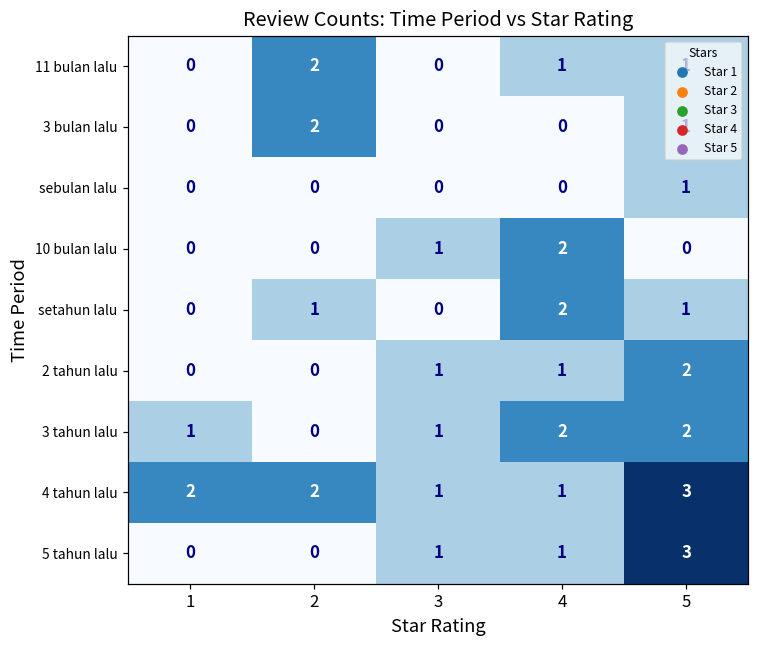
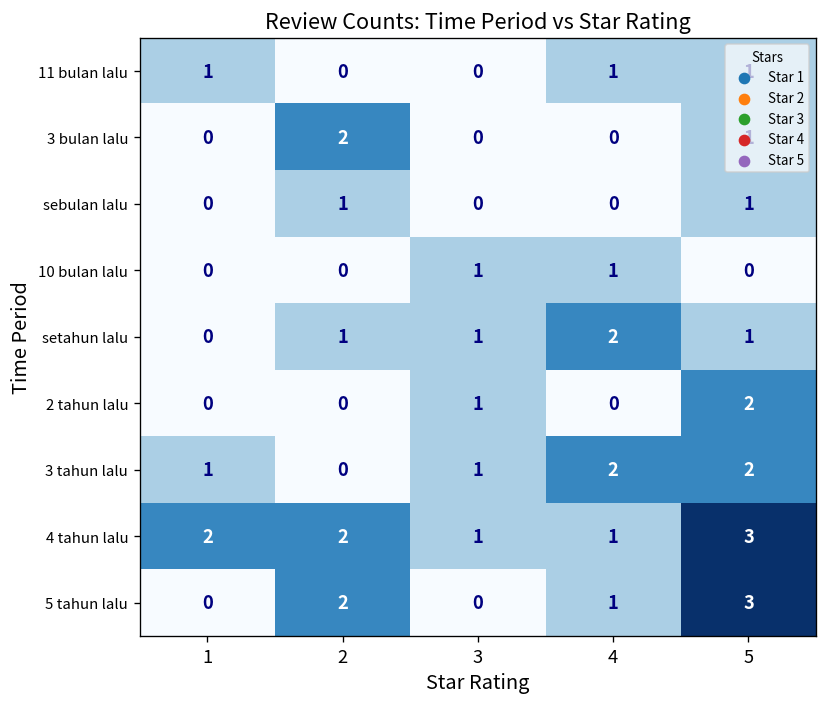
  {
    "11 bulan lalu": {
-     "1": 0,
-     "2": 2,
+     "1": 1,
+     "2": 0,
      "3": 0,
      "4": 1
    },
    "3 bulan lalu": {
      "1": 0,
      "2": 2,
      "3": 0,
      "4": 0
    },
    "sebulan lalu": {
      "1": 0,
-     "2": 0,
+     "2": 1,
      "3": 0,
      "4": 0,
      "5": 1
    },
    "10 bulan lalu": {
      "1": 0,
      "2": 0,
      "3": 1,
-     "4": 2,
+     "4": 1,
      "5": 0
    },
    "setahun lalu": {
      "1": 0,
      "2": 1,
-     "3": 0,
+     "3": 1,
      "4": 2,
      "5": 1
    },
    "2 tahun lalu": {
      "1": 0,
      "2": 0,
      "3": 1,
-     "4": 1,
+     "4": 0,
      "5": 2
    },
    "3 tahun lalu": {
      "1": 1,
      "2": 0,
      "3": 1,
      "4": 2,
      "5": 2
    },
    "4 tahun lalu": {
      "1": 2,
      "2": 2,
      "3": 1,
      "4": 1,
      "5": 3
    },
    "5 tahun lalu": {
      "1": 0,
-     "2": 0,
-     "3": 1,
+     "2": 2,
+     "3": 0,
      "4": 1,
      "5": 3
    }
  }
